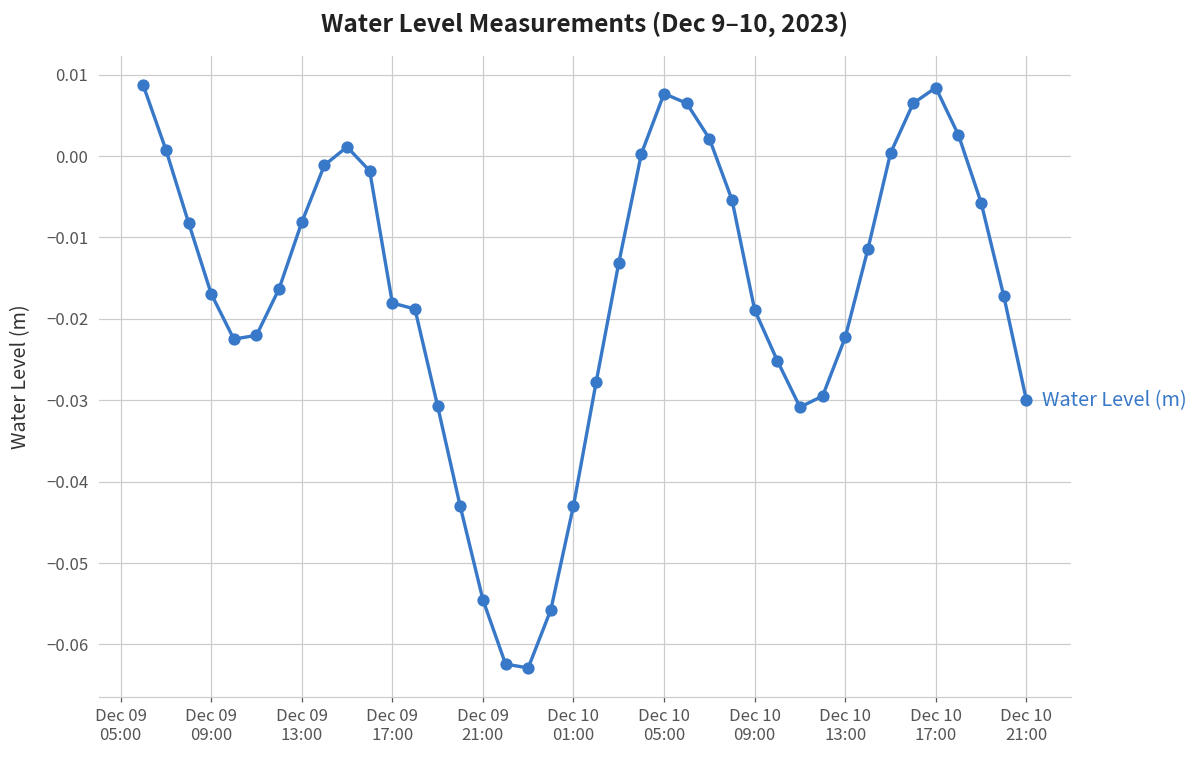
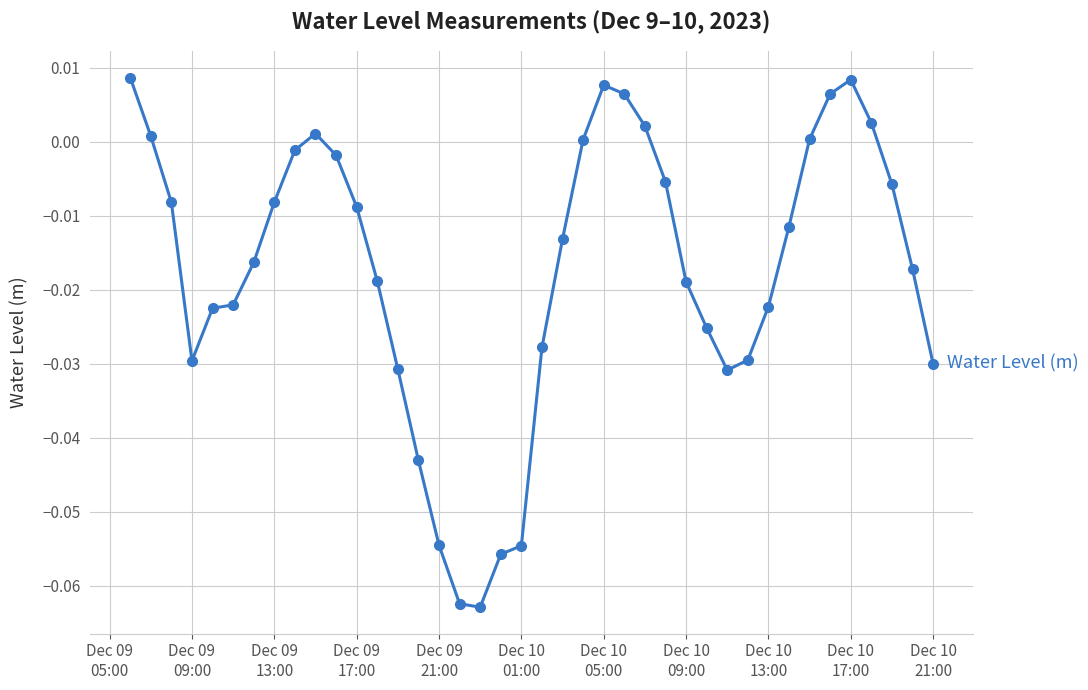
  {
-   "Dec 09 09:00": -0.017,
+   "Dec 09 09:00": -0.030,
    "Dec 09 13:00": -0.008,
-   "Dec 09 17:00": -0.018,
+   "Dec 09 17:00": -0.009,
    "Dec 09 21:00": -0.055,
-   "Dec 10 01:00": -0.043,
+   "Dec 10 01:00": -0.055,
    "Dec 10 05:00": 0.008,
    "Dec 10 09:00": -0.019,
    "Dec 10 13:00": -0.022,
    "Dec 10 17:00": 0.008,
    "Dec 10 21:00": -0.030
  }
